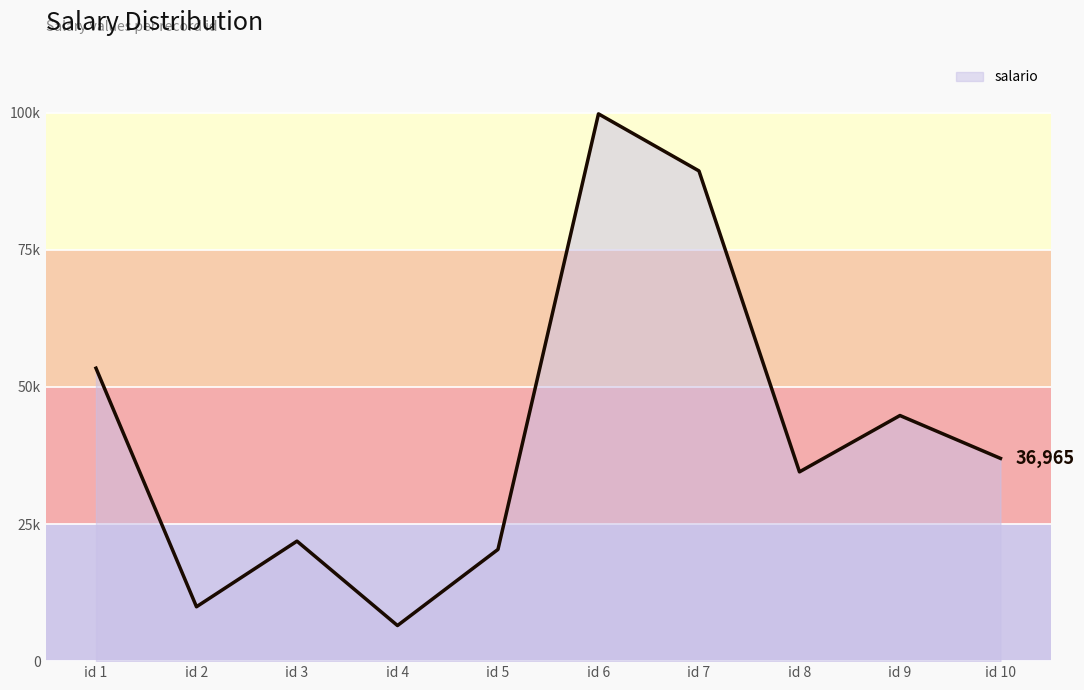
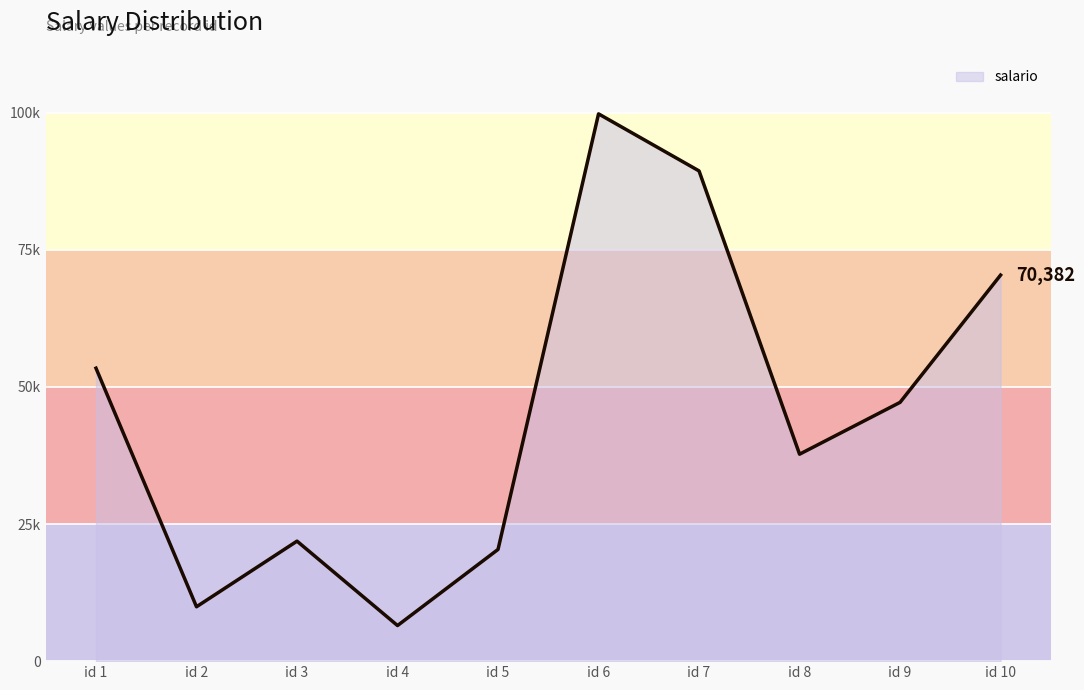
  {
-   "id 8": "35000",
-   "id 9": "45000",
-   "id 10": "36,965"
+   "id 8": "38000",
+   "id 9": "47000",
+   "id 10": "70,382"
  }
